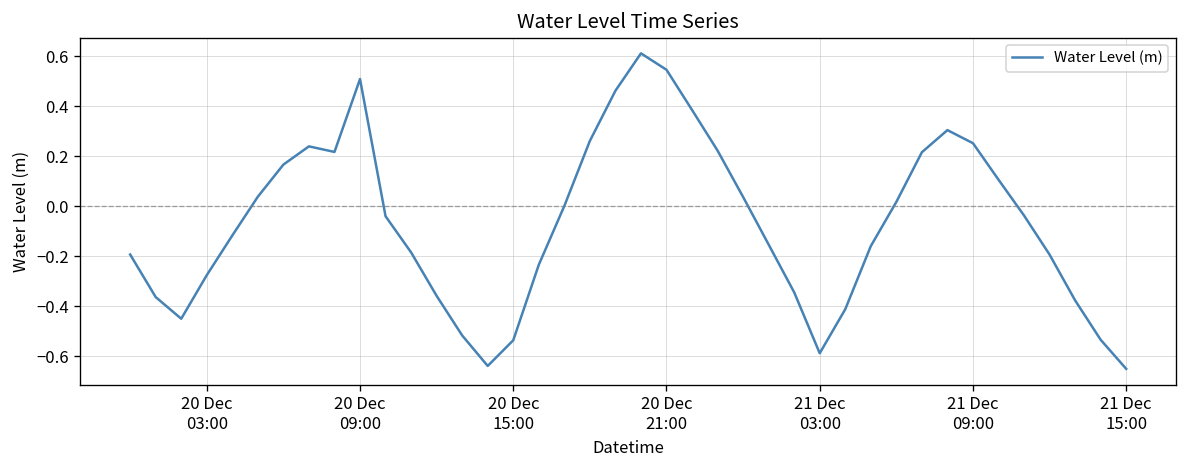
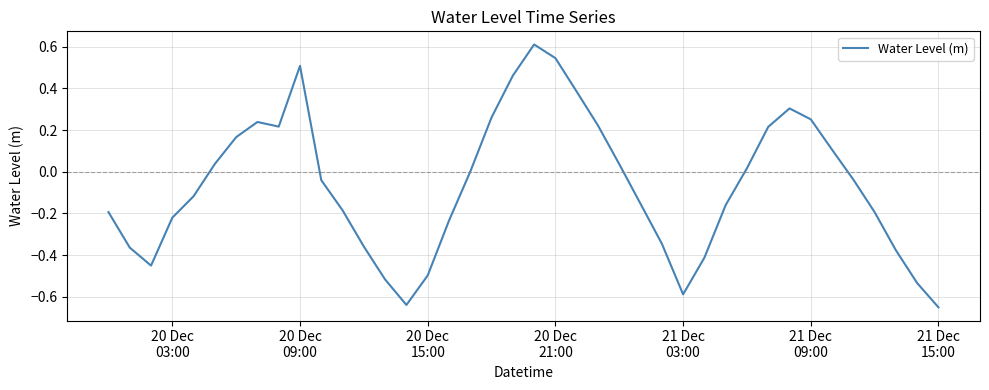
  {
-   "20 Dec 03:00": -0.28,
+   "20 Dec 03:00": -0.22,
    "20 Dec 09:00": 0.51,
-   "20 Dec 15:00": -0.54,
+   "20 Dec 15:00": -0.50,
    "20 Dec 21:00": 0.55,
    "21 Dec 03:00": -0.59,
    "21 Dec 09:00": 0.25,
    "21 Dec 15:00": -0.65
  }
